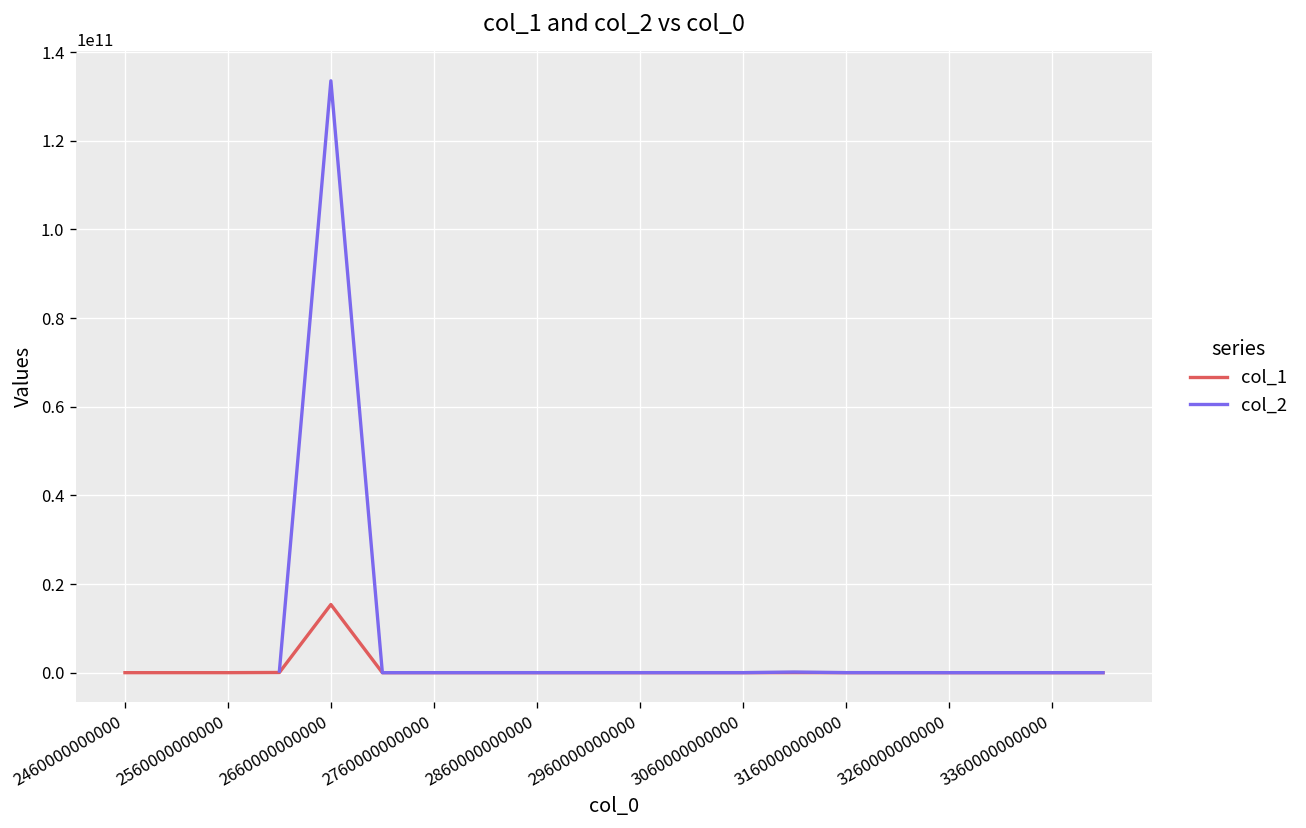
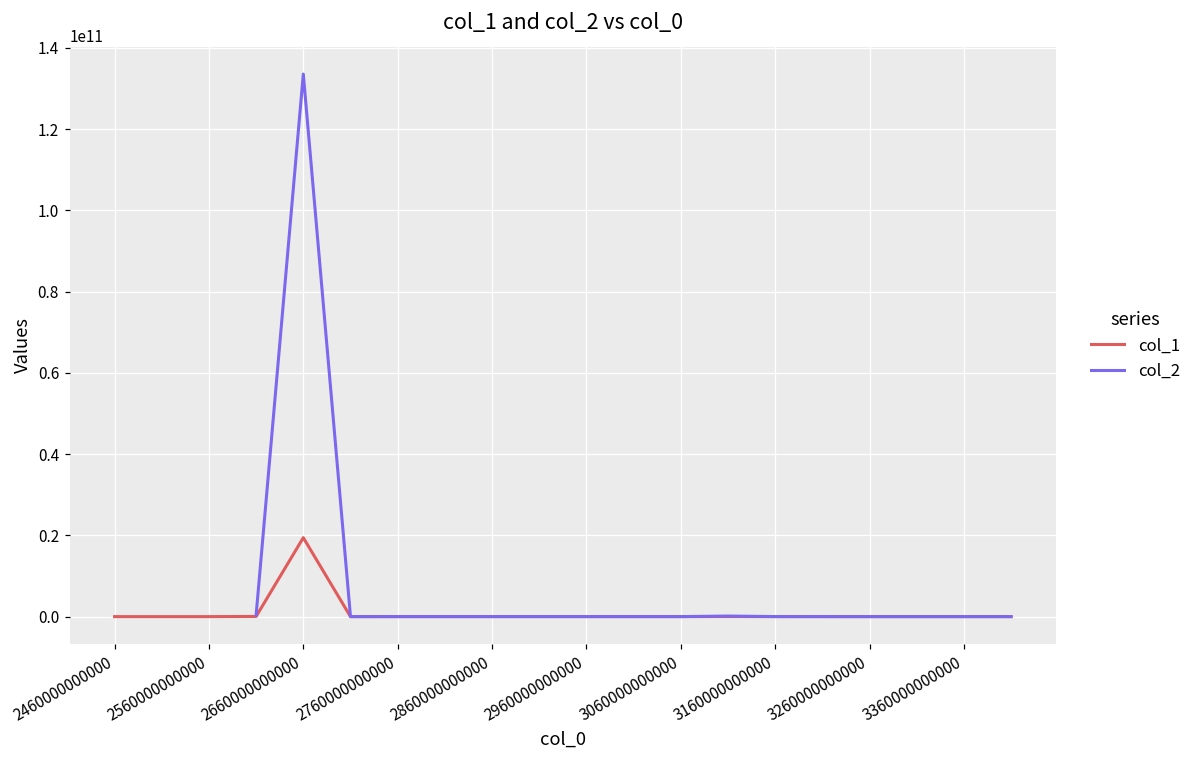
  {
    "col_1": {
      "2460000000000": 0,
      "2560000000000": 0,
-     "2660000000000": 15000000000
+     "2660000000000": 19000000000
    },
    "col_2": {
      "2660000000000": 134000000000
    }
  }
